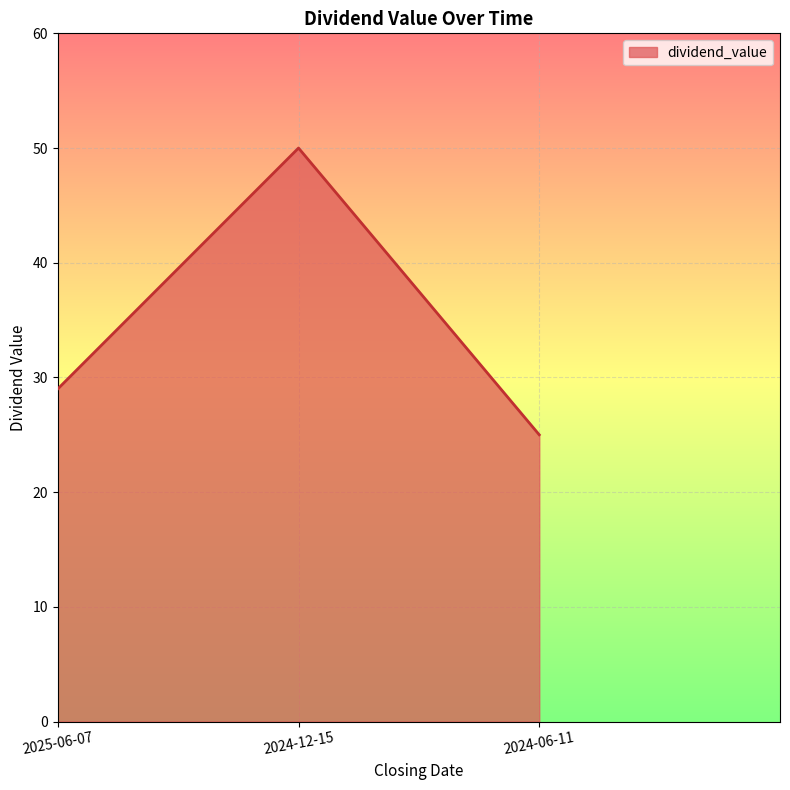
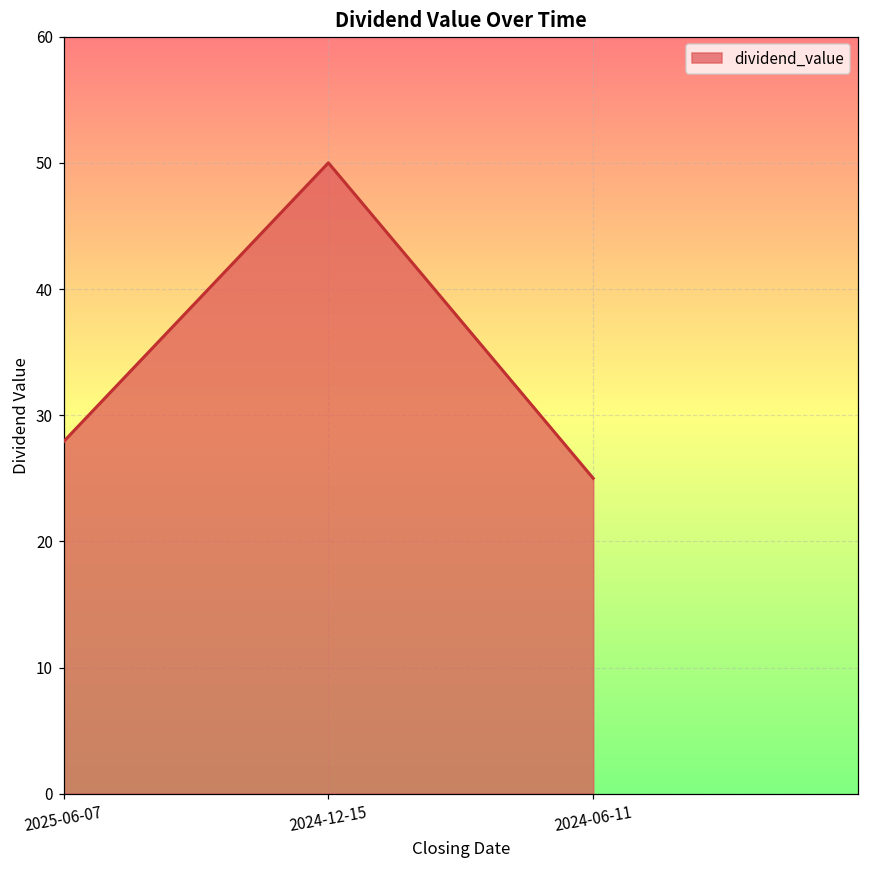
  {
-   "2025-06-07": 29.0,
+   "2025-06-07": 27.9,
    "2024-12-15": 50.0,
    "2024-06-11": 25.0
  }
